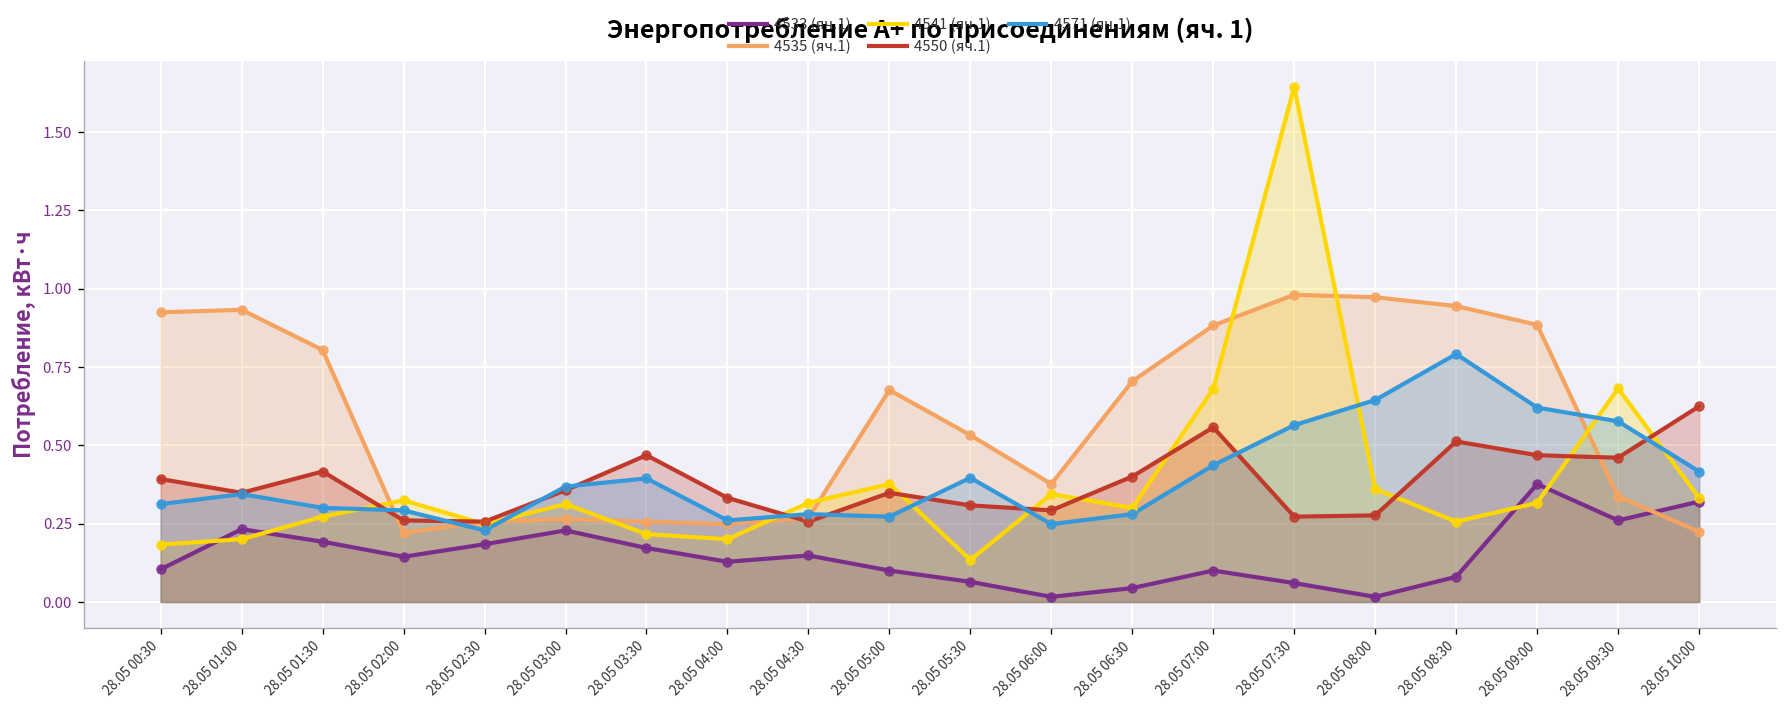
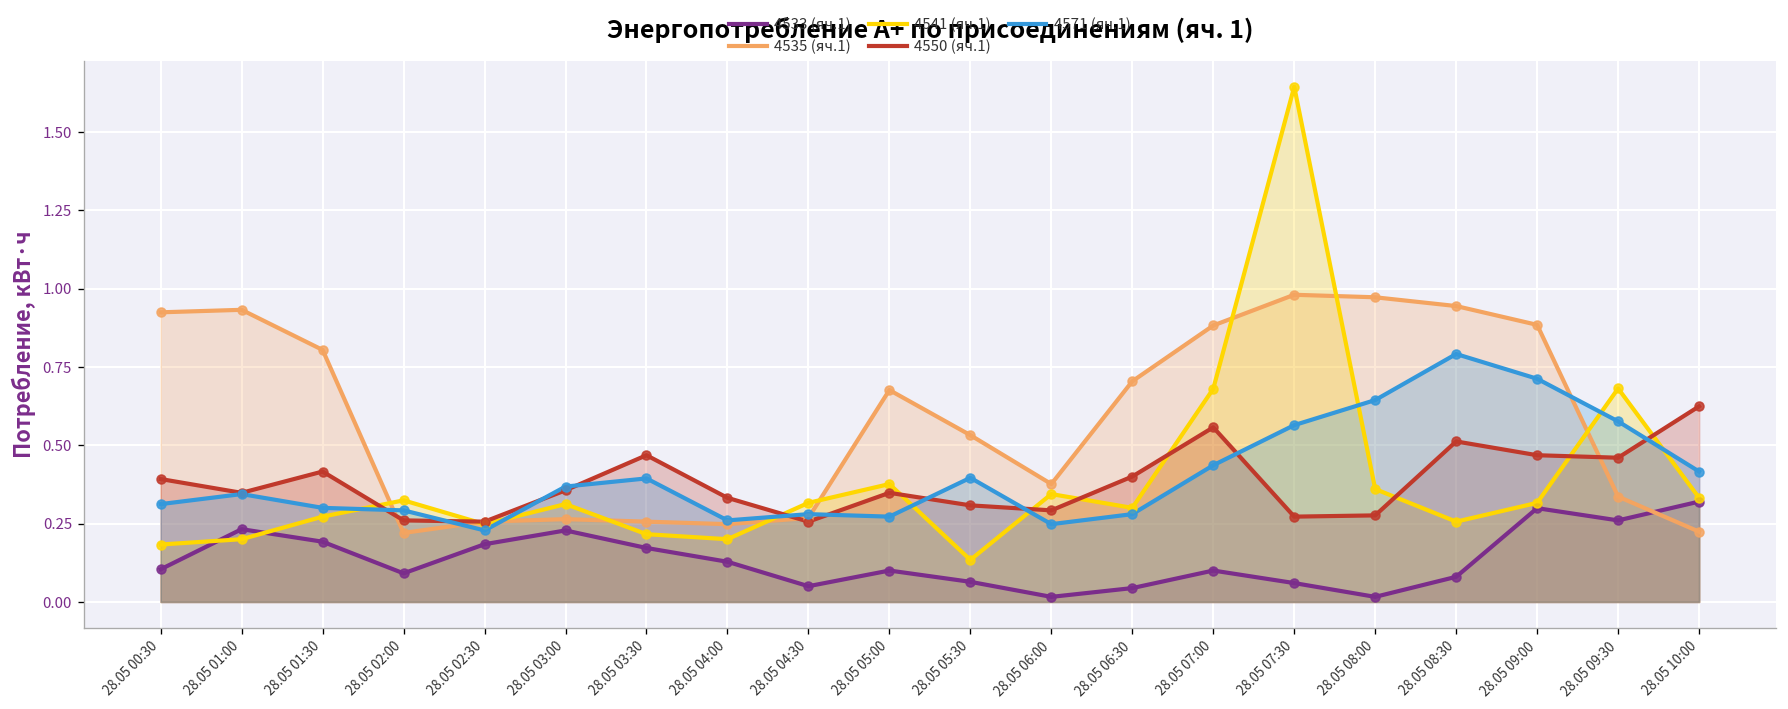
  {
    "4533 (яч.1)": {
      "28.05 00:30": 0.10,
      "28.05 01:00": 0.23,
      "28.05 01:30": 0.19,
-     "28.05 02:00": 0.14,
+     "28.05 02:00": 0.09,
      "28.05 02:30": 0.18,
      "28.05 03:00": 0.23,
      "28.05 03:30": 0.17,
      "28.05 04:00": 0.13,
-     "28.05 04:30": 0.15,
+     "28.05 04:30": 0.05,
      "28.05 05:00": 0.10,
      "28.05 05:30": 0.06,
      "28.05 06:00": 0.02,
      "28.05 06:30": 0.04,
      "28.05 07:00": 0.10,
      "28.05 07:30": 0.06,
      "28.05 08:00": 0.02,
      "28.05 08:30": 0.08,
-     "28.05 09:00": 0.38,
+     "28.05 09:00": 0.30,
      "28.05 09:30": 0.26,
      "28.05 10:00": 0.32
    },
    "4535 (яч.1)": {
      "28.05 00:30": 0.92,
      "28.05 01:00": 0.93,
      "28.05 01:30": 0.80,
      "28.05 02:00": 0.22,
      "28.05 03:00": 0.26,
      "28.05 03:30": 0.26,
      "28.05 04:00": 0.25,
      "28.05 04:30": 0.27,
      "28.05 05:00": 0.68,
      "28.05 05:30": 0.53,
      "28.05 06:00": 0.38,
      "28.05 06:30": 0.70,
      "28.05 07:00": 0.88,
      "28.05 07:30": 0.98,
      "28.05 08:00": 0.97,
      "28.05 08:30": 0.94,
      "28.05 09:00": 0.88,
      "28.05 09:30": 0.34,
      "28.05 10:00": 0.22
    },
    "4541 (яч.1)": {
      "28.05 00:30": 0.18,
      "28.05 01:00": 0.20,
      "28.05 01:30": 0.27,
      "28.05 02:00": 0.32,
      "28.05 03:00": 0.31,
      "28.05 03:30": 0.22,
      "28.05 04:00": 0.20,
      "28.05 04:30": 0.32,
      "28.05 05:00": 0.38,
      "28.05 05:30": 0.13,
      "28.05 06:00": 0.34,
      "28.05 06:30": 0.30,
      "28.05 07:00": 0.68,
      "28.05 07:30": 1.64,
      "28.05 08:00": 0.36,
      "28.05 08:30": 0.26,
      "28.05 09:00": 0.32,
      "28.05 09:30": 0.68,
      "28.05 10:00": 0.33
    },
    "4550 (яч.1)": {
      "28.05 00:30": 0.39,
      "28.05 01:30": 0.42,
      "28.05 02:00": 0.26,
      "28.05 03:00": 0.36,
      "28.05 03:30": 0.47,
      "28.05 04:00": 0.33,
      "28.05 04:30": 0.26,
      "28.05 05:00": 0.35,
      "28.05 05:30": 0.31,
      "28.05 06:00": 0.29,
      "28.05 06:30": 0.40,
      "28.05 07:00": 0.56,
      "28.05 07:30": 0.27,
      "28.05 08:00": 0.28,
      "28.05 08:30": 0.51,
      "28.05 09:00": 0.47,
      "28.05 09:30": 0.46,
      "28.05 10:00": 0.62
    },
    "4571 (яч.1)": {
      "28.05 00:30": 0.31,
      "28.05 01:30": 0.30,
      "28.05 02:00": 0.29,
      "28.05 02:30": 0.23,
      "28.05 03:00": 0.37,
      "28.05 03:30": 0.39,
      "28.05 04:00": 0.26,
      "28.05 04:30": 0.28,
      "28.05 05:00": 0.27,
      "28.05 05:30": 0.40,
      "28.05 06:00": 0.25,
      "28.05 06:30": 0.28,
      "28.05 07:00": 0.44,
      "28.05 07:30": 0.56,
      "28.05 08:00": 0.64,
      "28.05 08:30": 0.79,
-     "28.05 09:00": 0.62,
+     "28.05 09:00": 0.71,
      "28.05 09:30": 0.58,
      "28.05 10:00": 0.42
    }
  }
